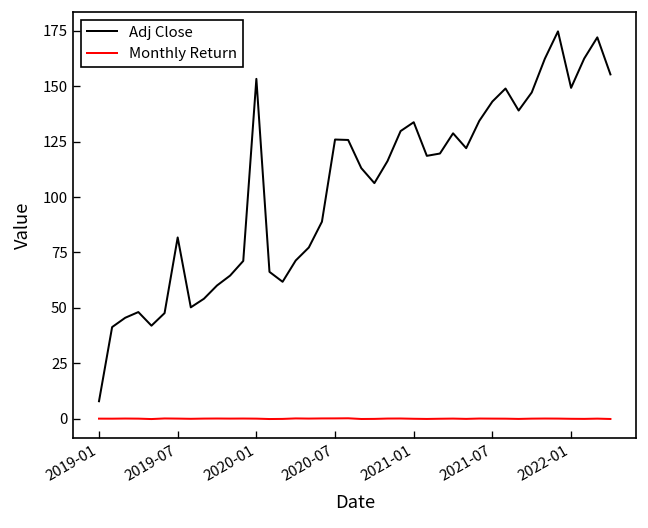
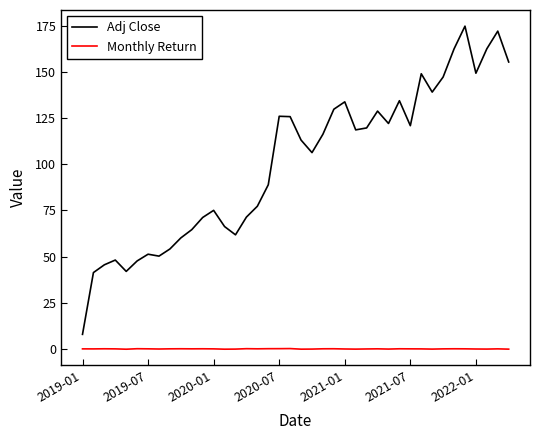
  {
    "Adj Close": {
      "2019-01": 8,
-     "2019-07": 82,
-     "2020-01": 153,
+     "2019-07": 51,
+     "2020-01": 75,
      "2020-07": 126,
      "2021-01": 134,
-     "2021-07": 143,
+     "2021-07": 121,
      "2022-01": 149
    },
    "Monthly Return": {
      "2019-01": 0,
      "2019-07": 0,
      "2020-01": 0,
      "2020-07": 0,
      "2021-01": 0,
      "2021-07": 0,
      "2022-01": 0
    }
  }
